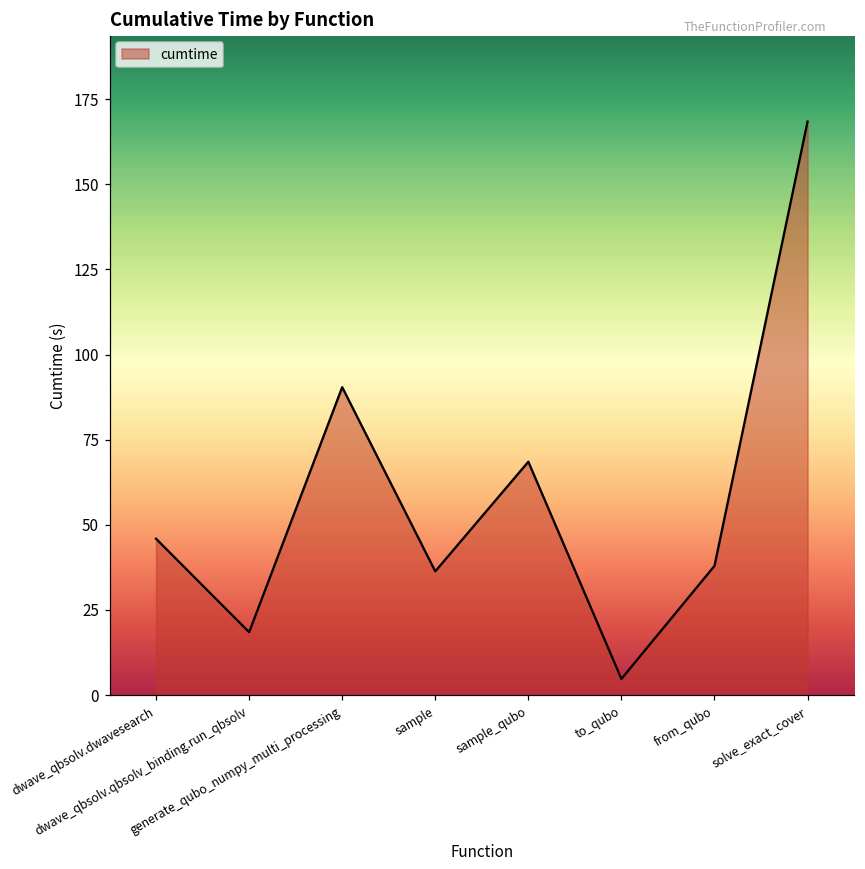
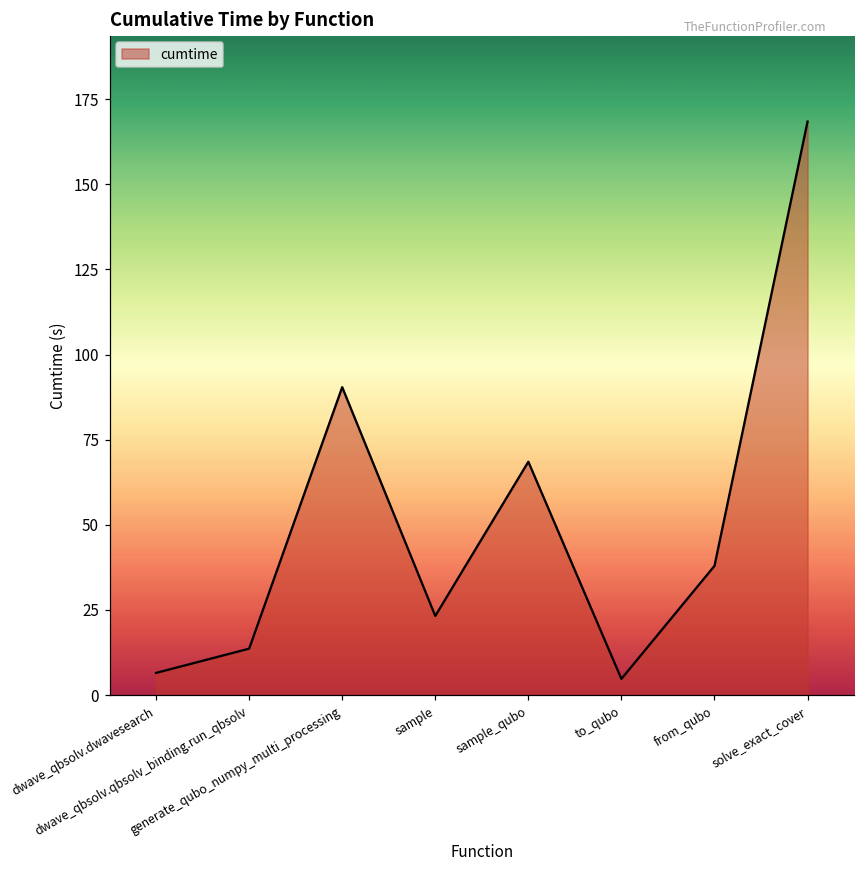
  {
-   "dwave_qbsolv.dwavesearch": 46,
-   "dwave_qbsolv.qbsolv_binding.run_qbsolv": 18,
+   "dwave_qbsolv.dwavesearch": 7,
+   "dwave_qbsolv.qbsolv_binding.run_qbsolv": 14,
    "generate_qubo_numpy_multi_processing": 90,
-   "sample": 36,
+   "sample": 23,
    "sample_qubo": 69,
    "to_qubo": 5,
    "from_qubo": 38,
    "solve_exact_cover": 168
  }
